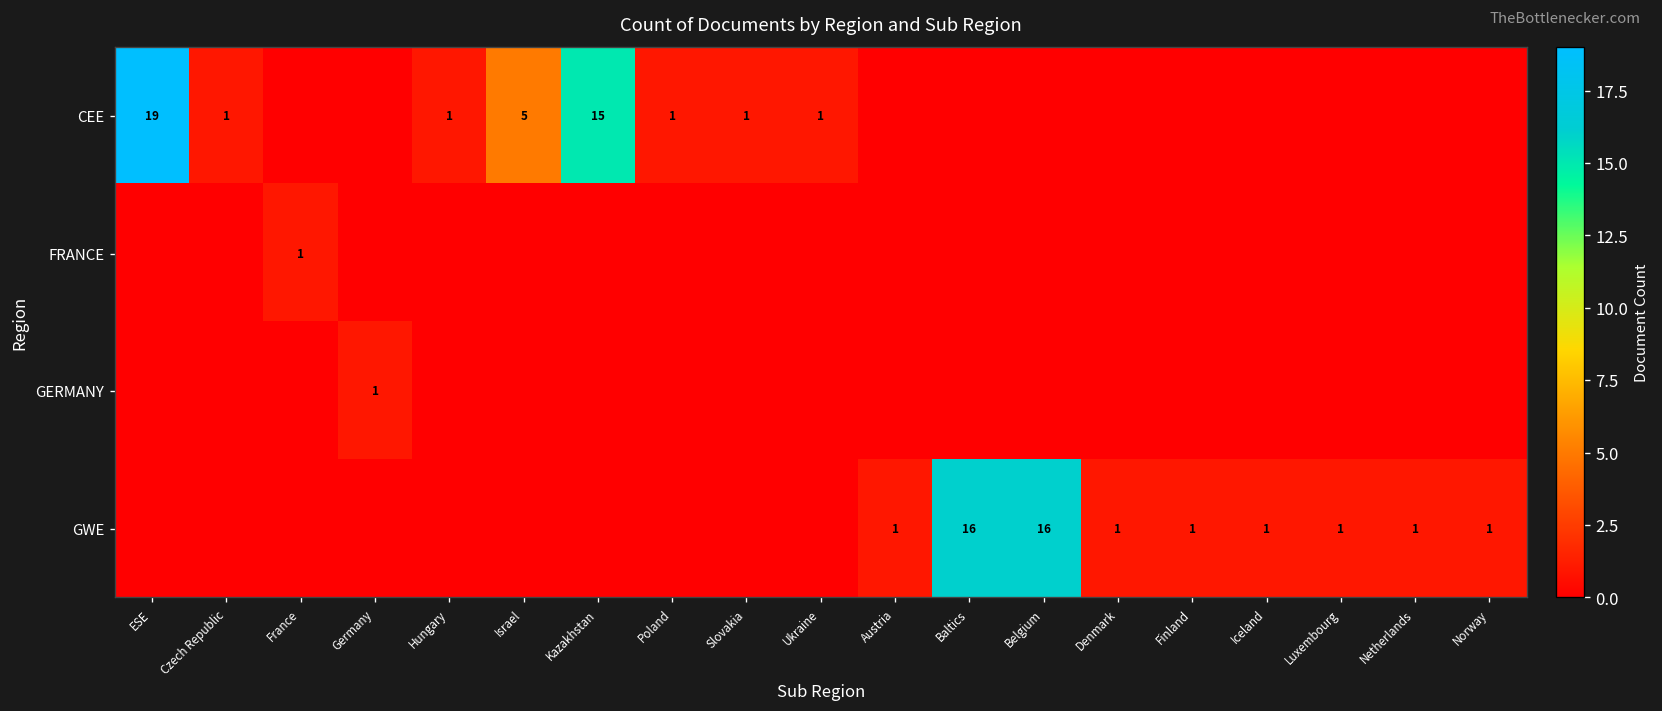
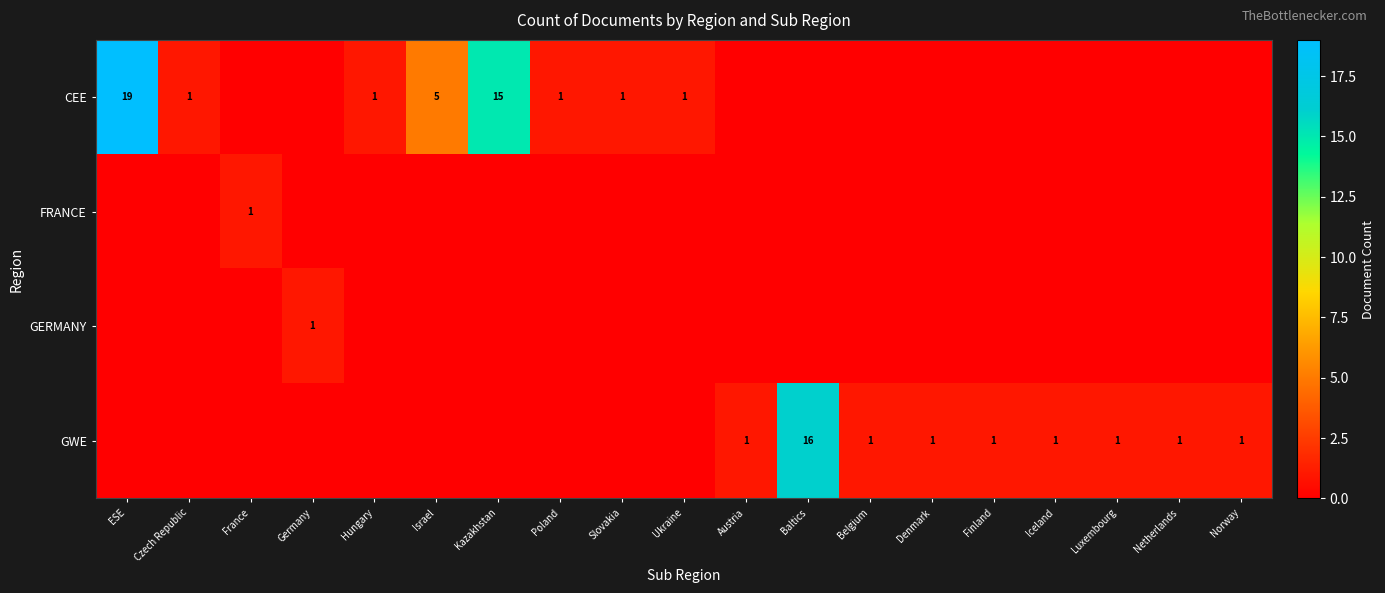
  {
    "CEE": {
      "ESE": 19,
      "Czech Republic": 1,
      "Hungary": 1,
      "Israel": 5,
      "Kazakhstan": 15,
      "Poland": 1,
      "Slovakia": 1,
      "Ukraine": 1
    },
    "FRANCE": {
      "France": 1
    },
    "GERMANY": {
      "Germany": 1
    },
    "GWE": {
      "Austria": 1,
      "Baltics": 16,
-     "Belgium": 16,
+     "Belgium": 1,
      "Denmark": 1,
      "Finland": 1,
      "Iceland": 1,
      "Luxembourg": 1,
      "Netherlands": 1,
      "Norway": 1
    }
  }
